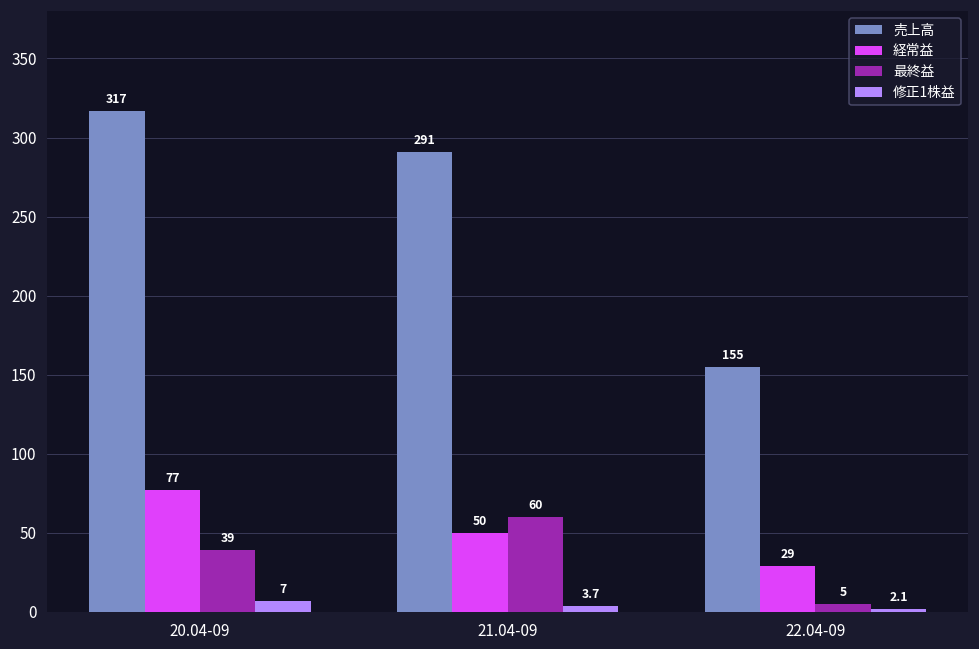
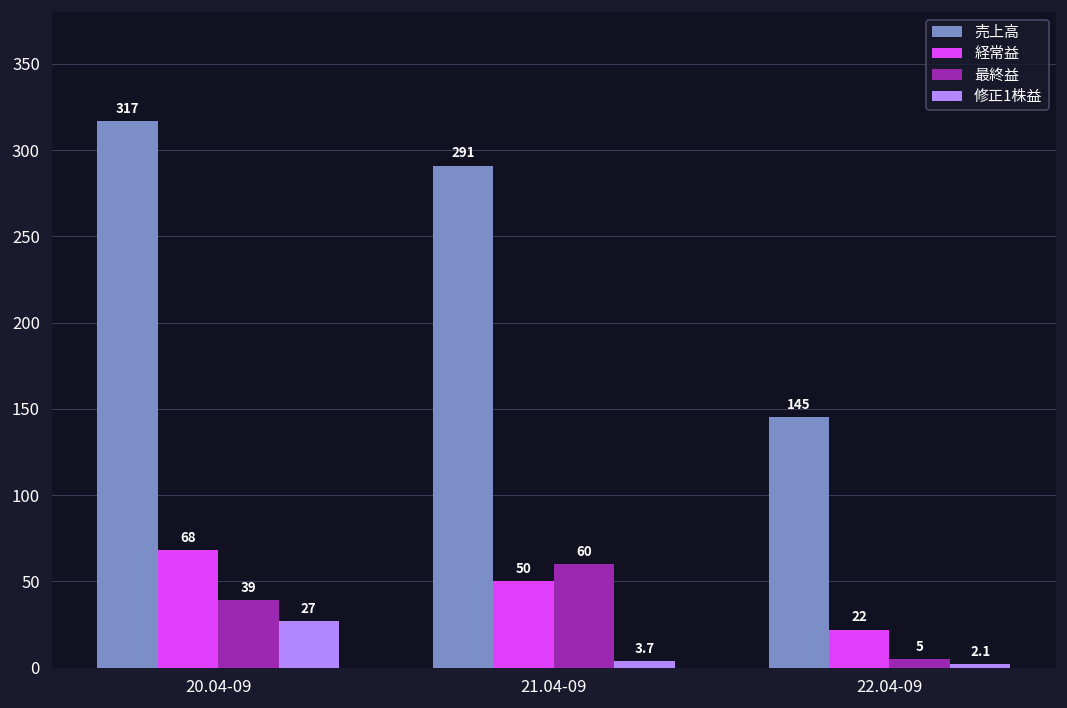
  {
    "売上高": {
      "20.04-09": 317,
      "21.04-09": 291,
-     "22.04-09": 155
+     "22.04-09": 145
    },
    "経常益": {
-     "20.04-09": 77,
+     "20.04-09": 68,
      "21.04-09": 50,
-     "22.04-09": 29
+     "22.04-09": 22
    },
    "最終益": {
      "20.04-09": 39,
      "21.04-09": 60,
      "22.04-09": 5
    },
    "修正1株益": {
-     "20.04-09": 7,
+     "20.04-09": 27,
      "21.04-09": 3.7,
      "22.04-09": 2.1
    }
  }
